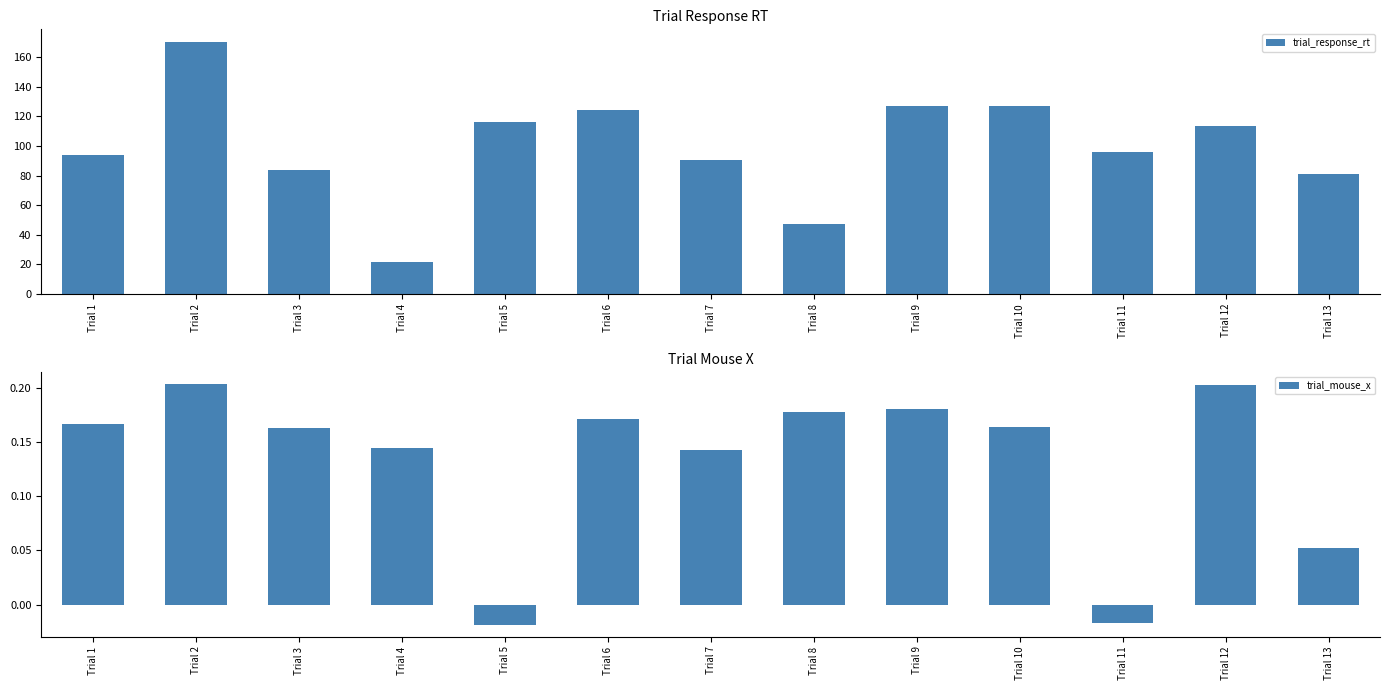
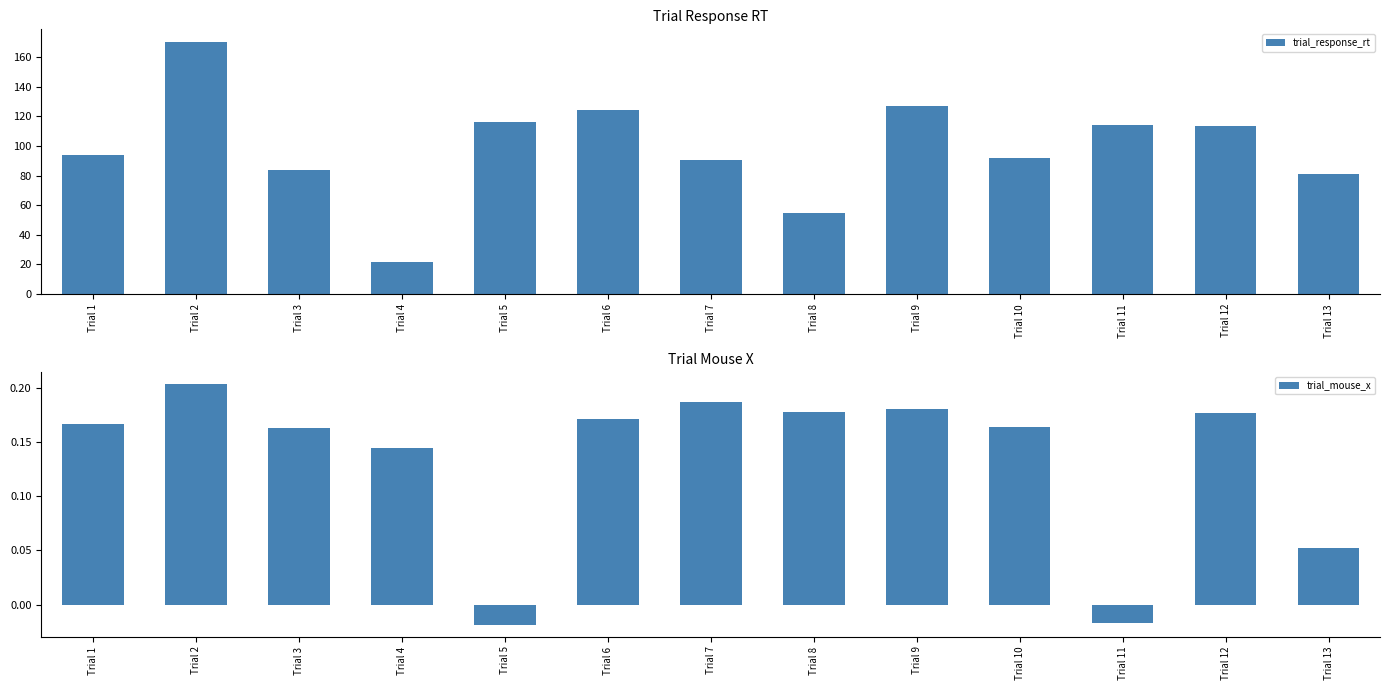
  {
    "Trial Response RT": {
      "Trial 1": 94,
      "Trial 2": 170,
      "Trial 3": 84,
      "Trial 4": 22,
      "Trial 5": 116,
      "Trial 6": 124,
      "Trial 7": 91,
-     "Trial 8": 47,
+     "Trial 8": 55,
      "Trial 9": 127,
-     "Trial 10": 127,
-     "Trial 11": 96,
+     "Trial 10": 92,
+     "Trial 11": 114,
      "Trial 12": 114,
      "Trial 13": 81
    },
    "Trial Mouse X": {
      "Trial 1": 0.166,
      "Trial 2": 0.203,
      "Trial 3": 0.163,
      "Trial 4": 0.145,
      "Trial 5": -0.018,
      "Trial 6": 0.171,
-     "Trial 7": 0.143,
+     "Trial 7": 0.187,
      "Trial 8": 0.177,
      "Trial 9": 0.180,
      "Trial 10": 0.164,
      "Trial 11": -0.017,
-     "Trial 12": 0.202,
+     "Trial 12": 0.177,
      "Trial 13": 0.053
    }
  }
